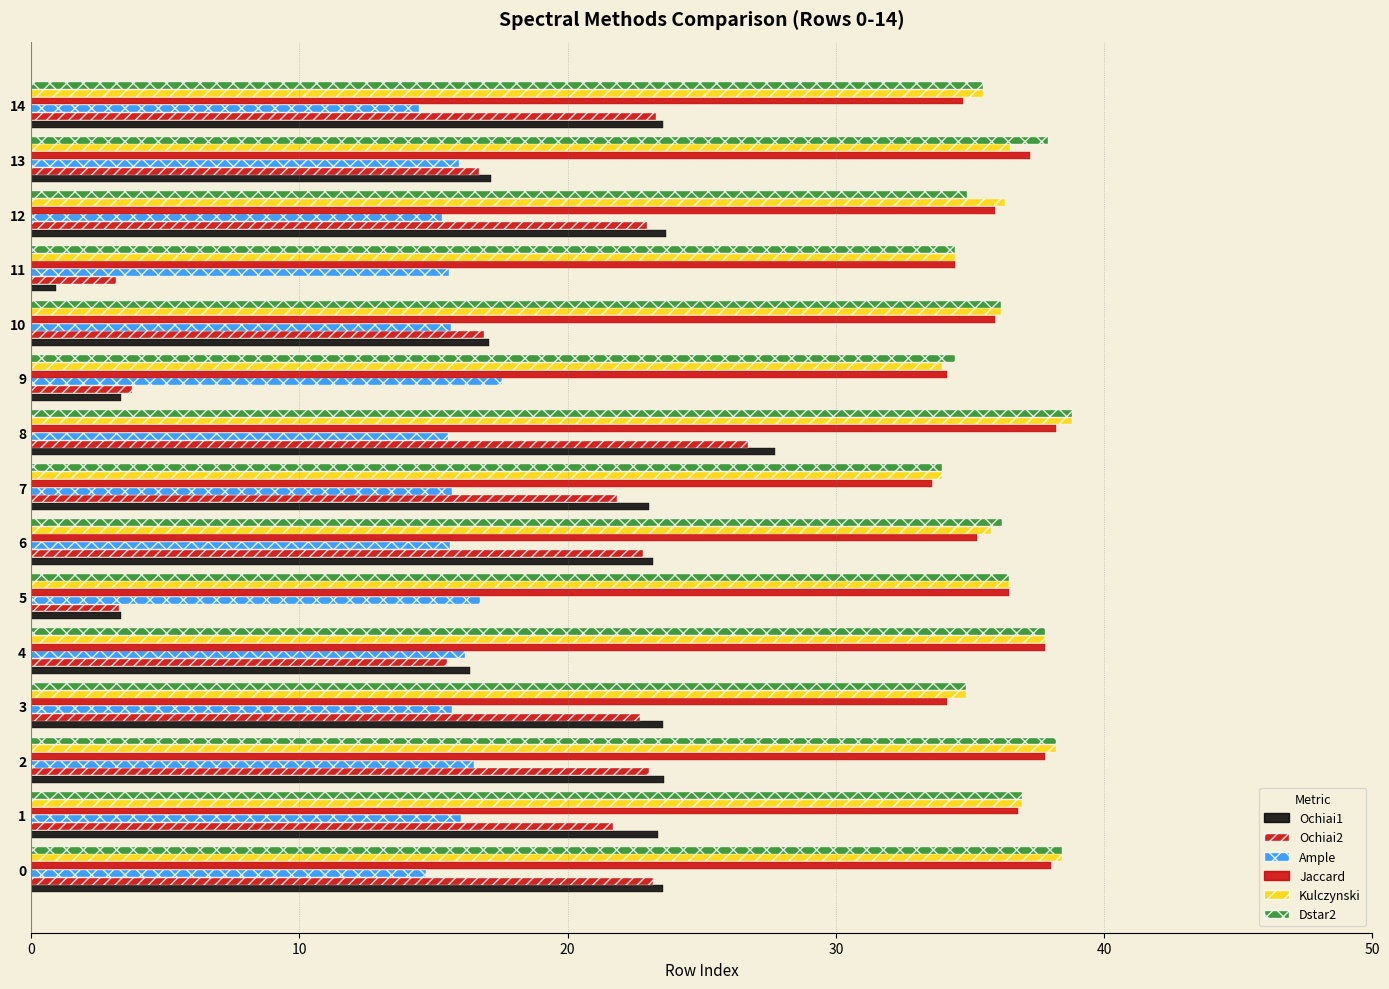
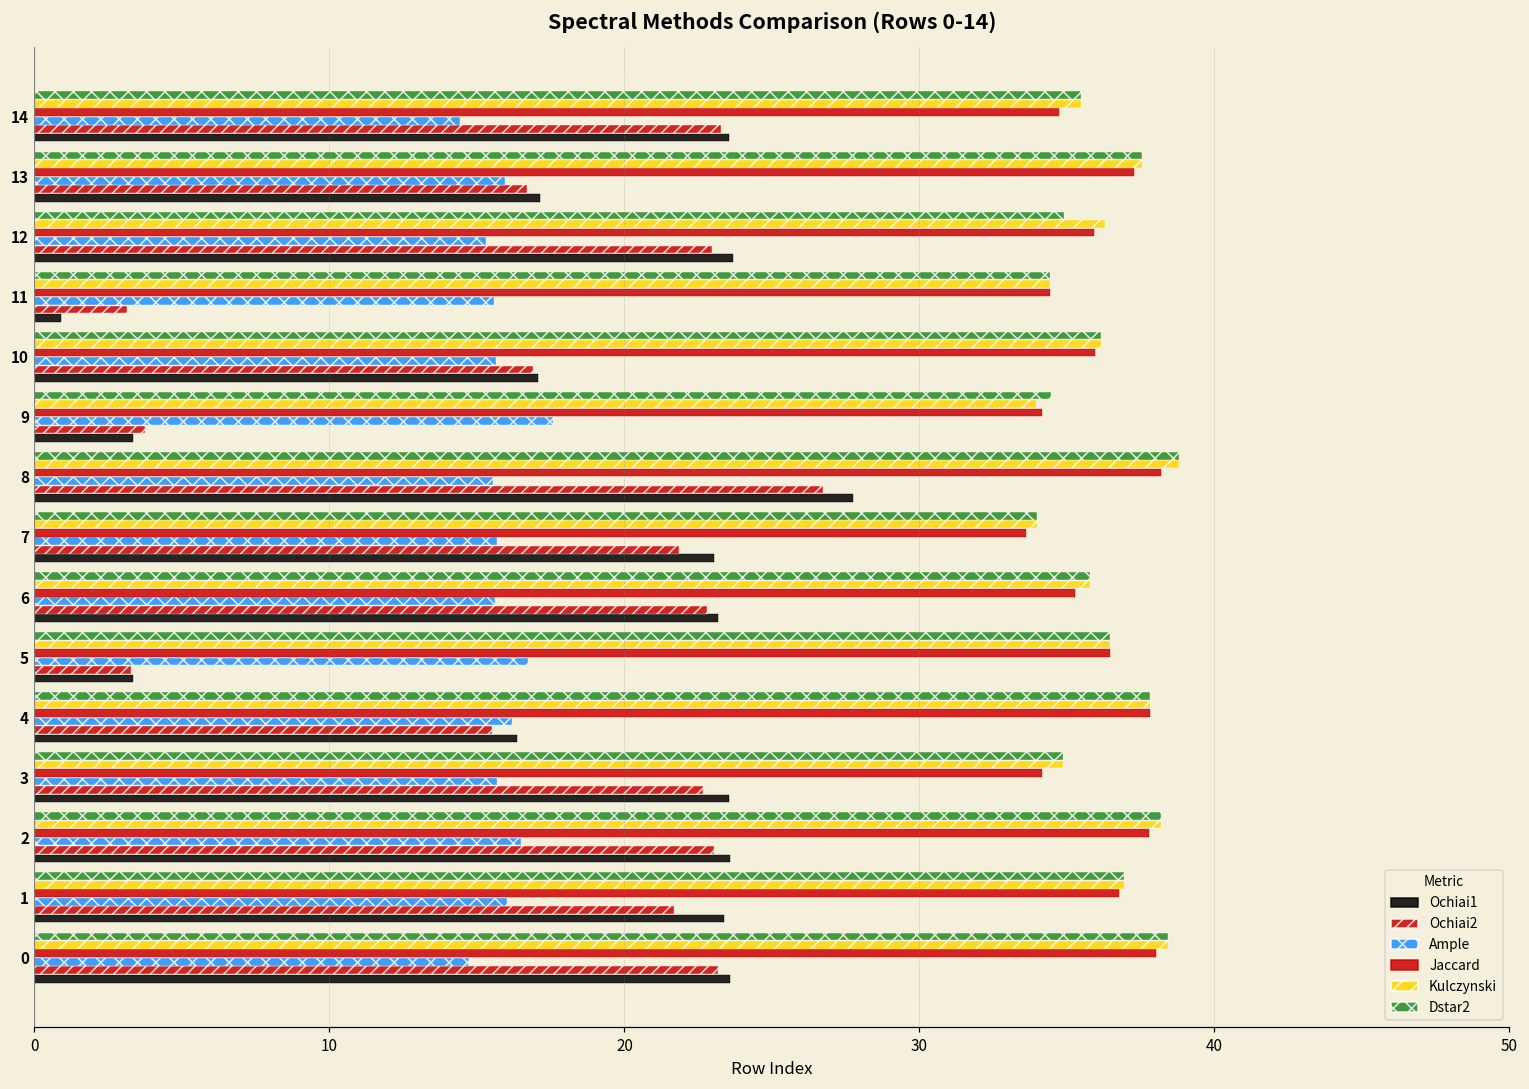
  {
    "Ochiai1": {
      "14": 23.6,
      "13": 17.1,
      "12": 23.7,
      "11": 0.9,
      "10": 17.1,
      "9": 3.3,
      "8": 27.7,
      "7": 23.0,
      "6": 23.2,
      "5": 3.3,
      "4": 16.4,
      "3": 23.5,
      "2": 23.6,
      "1": 23.4,
      "0": 23.6
    },
    "Ample": {
      "14": 14.4,
      "13": 16.0,
      "12": 15.3,
      "11": 15.6,
      "10": 15.6,
      "9": 17.6,
      "8": 15.6,
      "7": 15.7,
      "6": 15.6,
      "5": 16.7,
      "4": 16.2,
      "3": 15.7,
      "2": 16.5,
      "1": 16.0,
      "0": 14.7
    },
    "Kulczynski": {
      "14": 35.5,
-     "13": 36.5,
+     "13": 37.5,
      "12": 36.3,
      "11": 34.4,
      "10": 36.2,
      "9": 34.0,
      "8": 38.8,
      "7": 34.0,
      "6": 35.8,
      "5": 36.5,
      "4": 37.8,
      "3": 34.9,
      "2": 38.2,
      "1": 36.9,
      "0": 38.4
    },
    "Dstar2": {
      "14": 35.5,
-     "13": 37.9,
+     "13": 37.5,
      "12": 34.9,
      "11": 34.4,
      "10": 36.2,
      "9": 34.5,
      "8": 38.8,
      "7": 34.0,
-     "6": 36.2,
+     "6": 35.8,
      "5": 36.5,
      "4": 37.8,
      "3": 34.9,
      "2": 38.2,
      "1": 36.9,
      "0": 38.4
    }
  }
